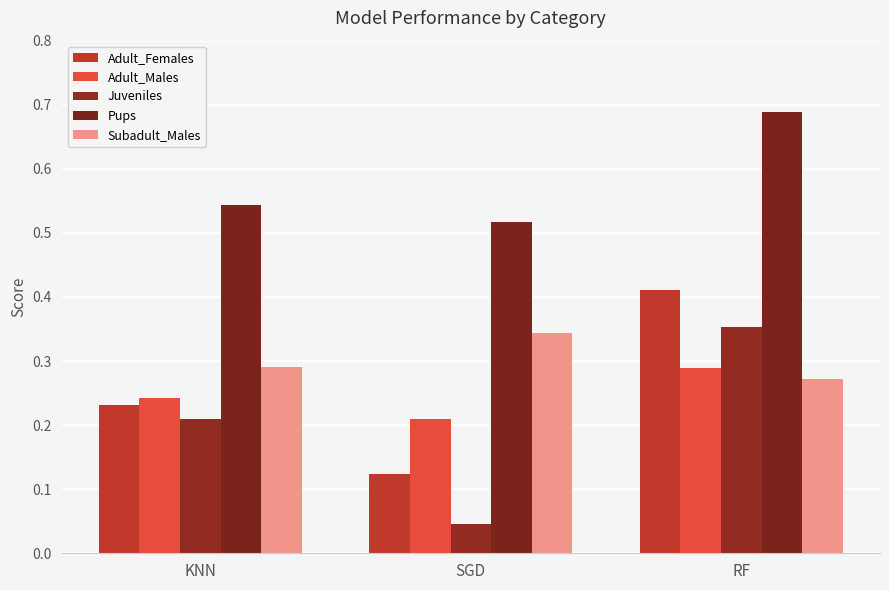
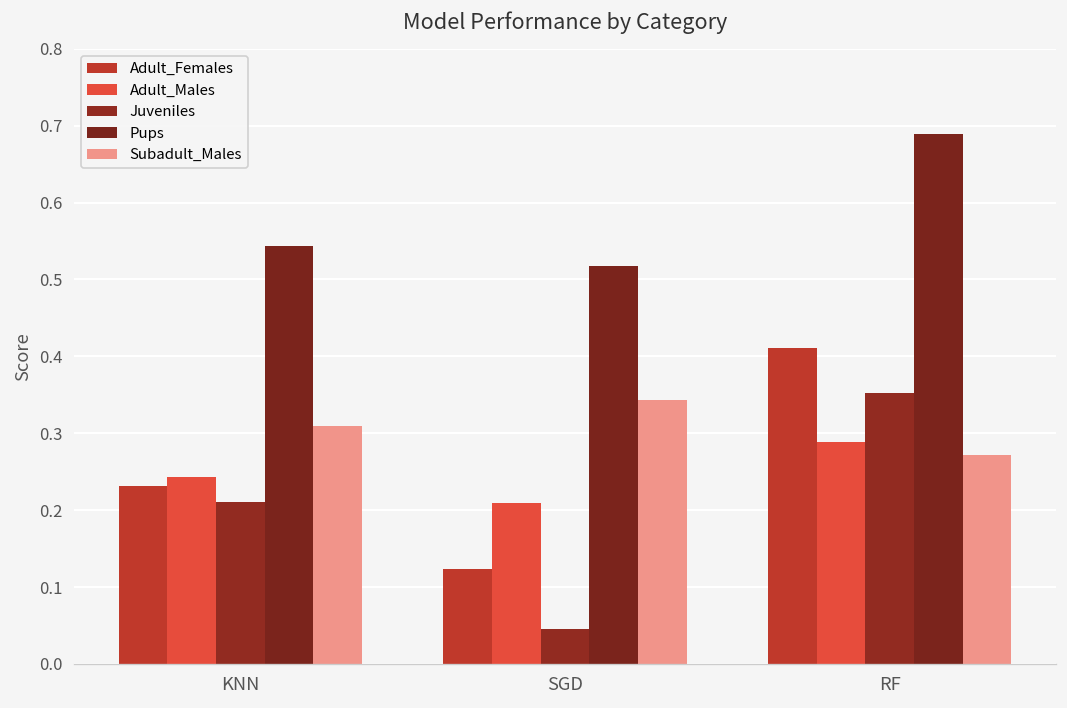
  {
    "Subadult_Males": {
-     "KNN": 0.29,
+     "KNN": 0.31,
      "SGD": 0.34,
      "RF": 0.27
    }
  }
